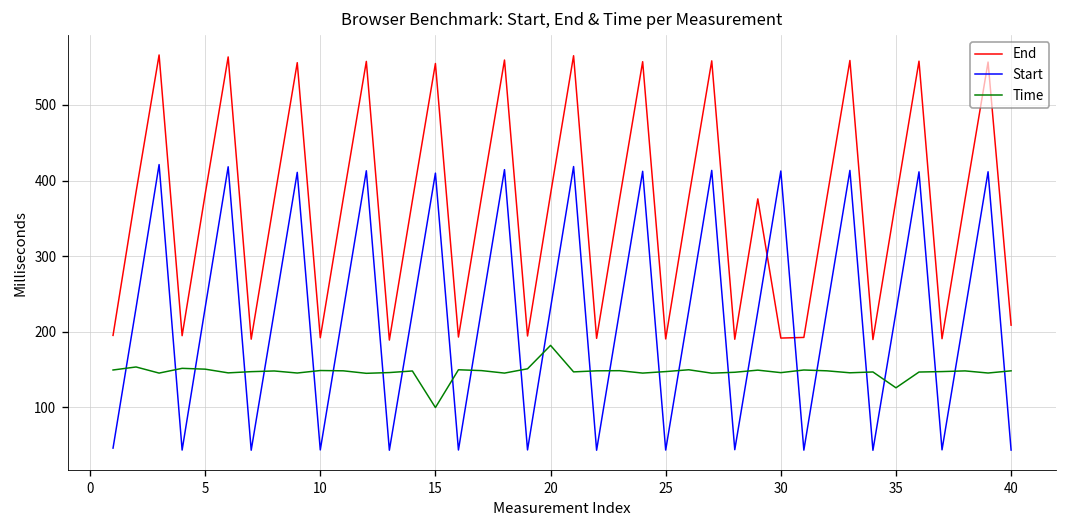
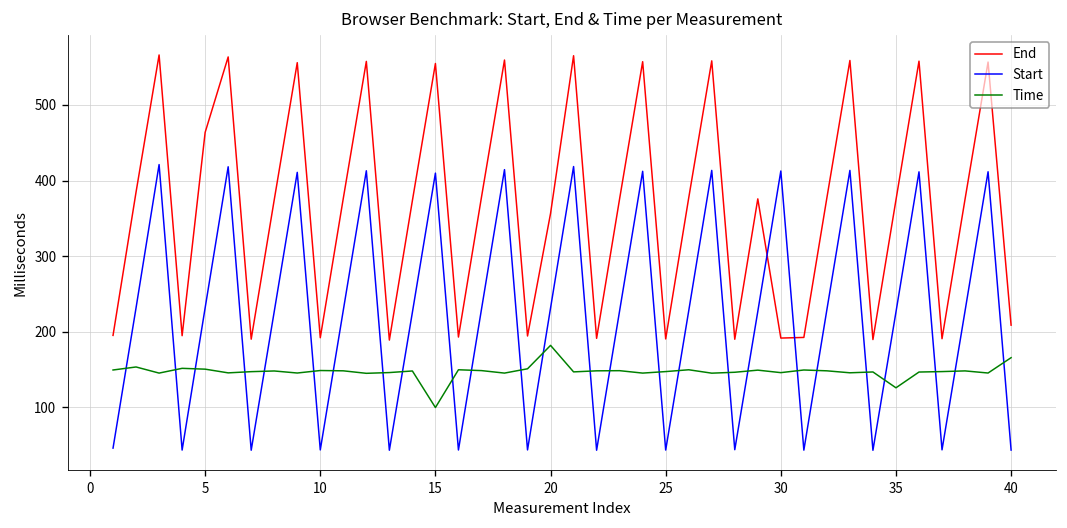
  {
    "End": {
-     "5": 380,
+     "5": 460,
      "10": 190,
      "15": 550,
-     "20": 380,
+     "20": 360,
      "25": 190,
      "30": 190,
      "35": 370,
      "40": 210
    },
    "Start": {
      "5": 230,
      "10": 40,
      "15": 410,
      "20": 230,
      "25": 40,
      "30": 410,
      "35": 230,
      "40": 40
    },
    "Time": {
      "5": 150,
      "10": 150,
      "15": 100,
      "20": 180,
      "25": 150,
      "30": 150,
      "35": 130,
-     "40": 150
+     "40": 170
    }
  }
